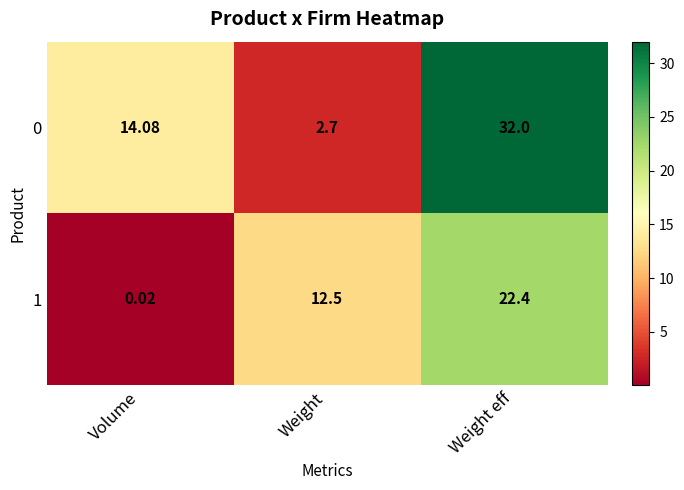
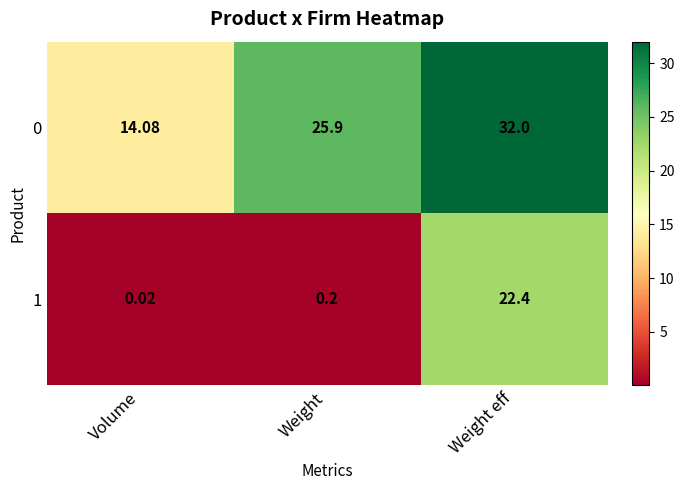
  {
    "0": {
      "Volume": 14.08,
-     "Weight": 2.7,
+     "Weight": 25.9,
      "Weight eff": 32.0
    },
    "1": {
      "Volume": 0.02,
-     "Weight": 12.5,
+     "Weight": 0.2,
      "Weight eff": 22.4
    }
  }
